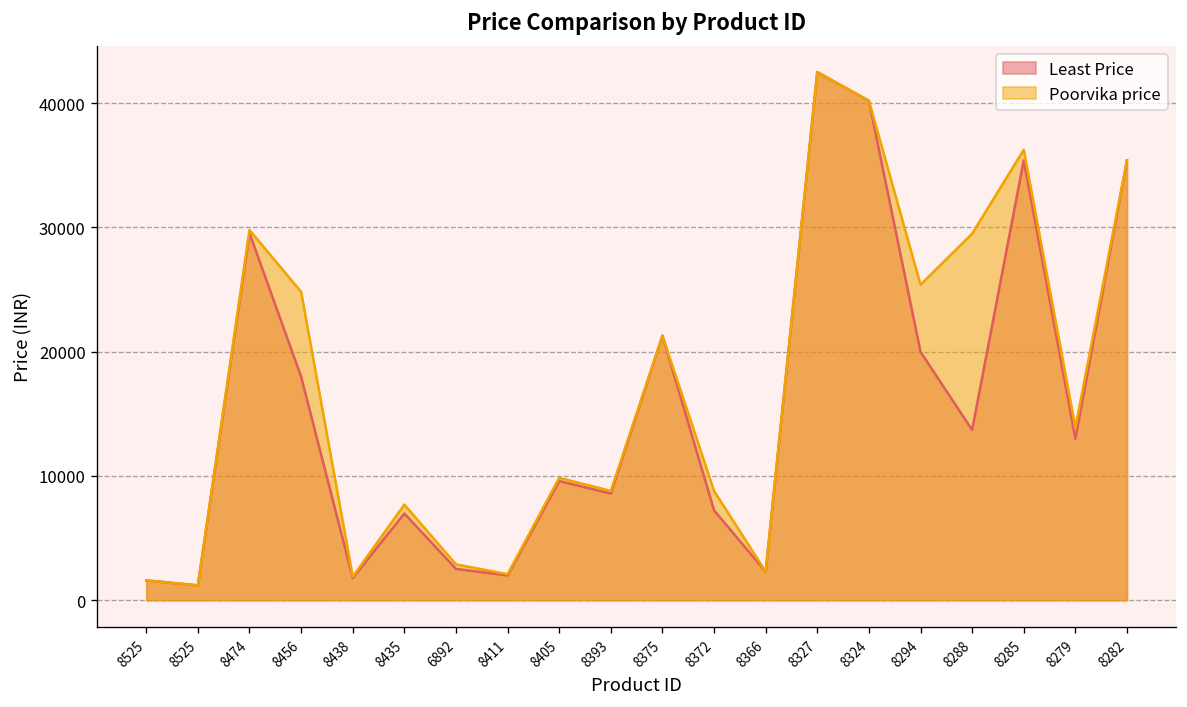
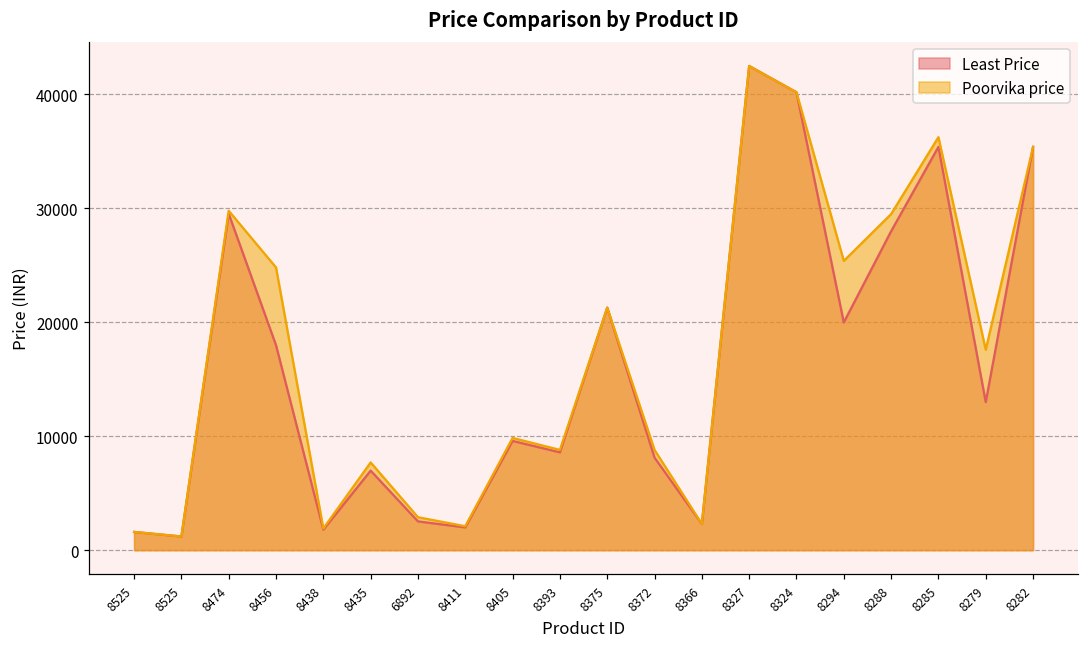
  {
    "Least Price": {
      "8474": 29500,
      "8456": 18000,
      "8435": 7000,
      "6892": 2500,
      "8405": 9600,
-     "8372": 7200,
+     "8372": 8100,
      "8294": 20000,
-     "8288": 13700,
+     "8288": 28000,
      "8285": 35400,
      "8279": 13000
    },
    "Poorvika price": {
      "8474": 29800,
      "8456": 24800,
      "8435": 7700,
      "6892": 2900,
      "8405": 9900,
      "8372": 8800,
      "8294": 25400,
      "8288": 29500,
      "8285": 36300,
-     "8279": 13900
+     "8279": 17600
    }
  }
